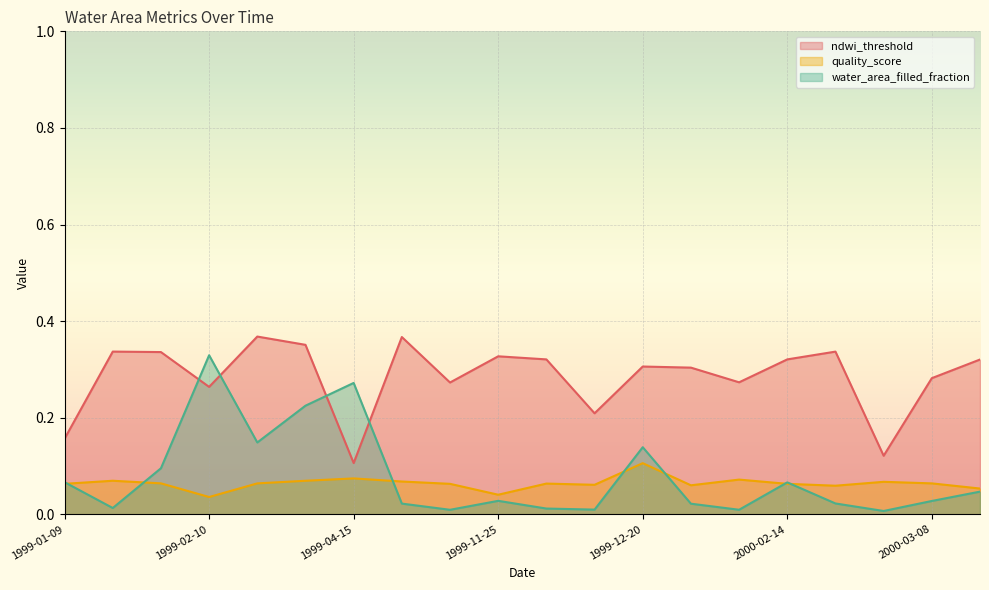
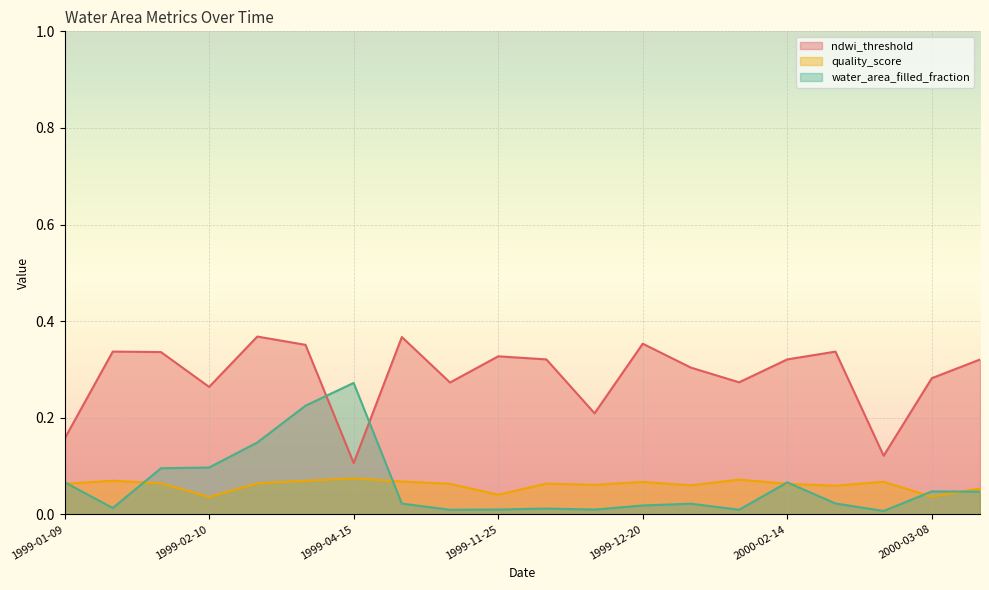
  {
    "ndwi_threshold": {
      "1999-01-09": 0.16,
      "1999-02-10": 0.26,
      "1999-04-15": 0.11,
      "1999-11-25": 0.33,
-     "1999-12-20": 0.31,
+     "1999-12-20": 0.35,
      "2000-02-14": 0.32,
      "2000-03-08": 0.28
    },
    "quality_score": {
      "1999-02-10": 0.04,
      "1999-04-15": 0.07,
      "1999-11-25": 0.04,
-     "1999-12-20": 0.11,
-     "2000-03-08": 0.06
+     "1999-12-20": 0.07,
+     "2000-03-08": 0.04
    },
    "water_area_filled_fraction": {
-     "1999-02-10": 0.33,
+     "1999-02-10": 0.10,
      "1999-04-15": 0.27,
-     "1999-11-25": 0.03,
-     "1999-12-20": 0.14,
-     "2000-03-08": 0.03
+     "1999-11-25": 0.01,
+     "1999-12-20": 0.02,
+     "2000-03-08": 0.05
    }
  }
